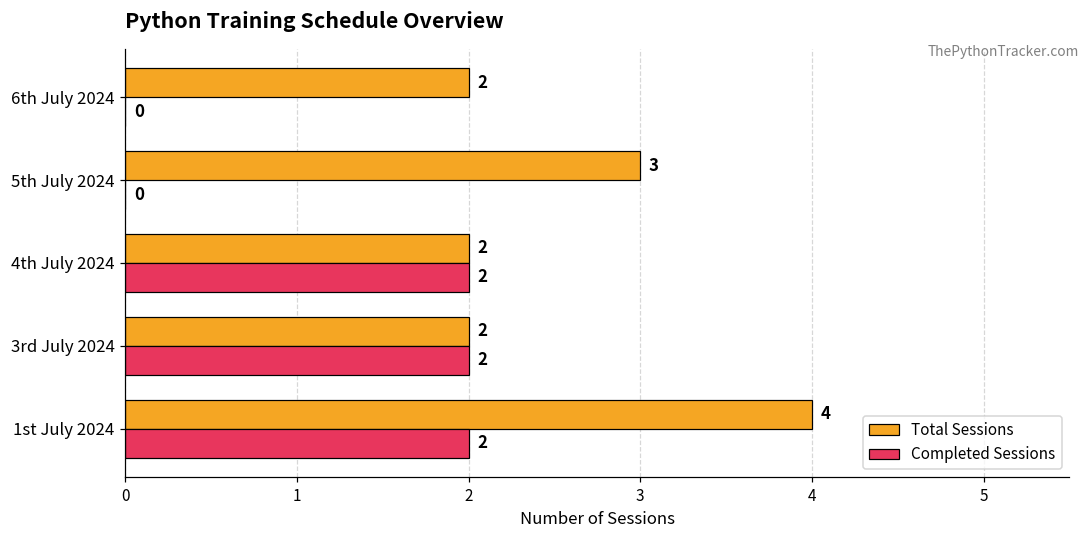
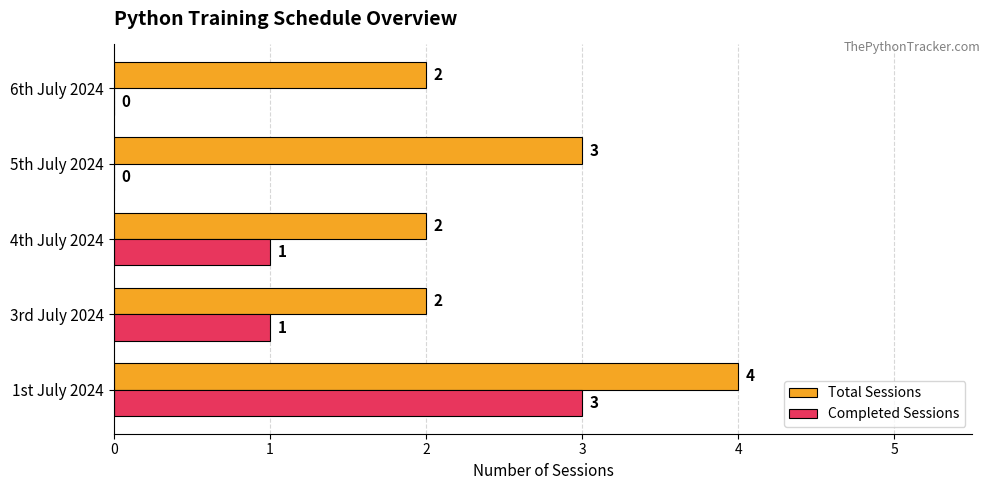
  {
    "Total Sessions": {
      "6th July 2024": 2,
      "5th July 2024": 3,
      "4th July 2024": 2,
      "3rd July 2024": 2,
      "1st July 2024": 4
    },
    "Completed Sessions": {
      "6th July 2024": 0,
      "5th July 2024": 0,
-     "4th July 2024": 2,
-     "3rd July 2024": 2,
-     "1st July 2024": 2
+     "4th July 2024": 1,
+     "3rd July 2024": 1,
+     "1st July 2024": 3
    }
  }
